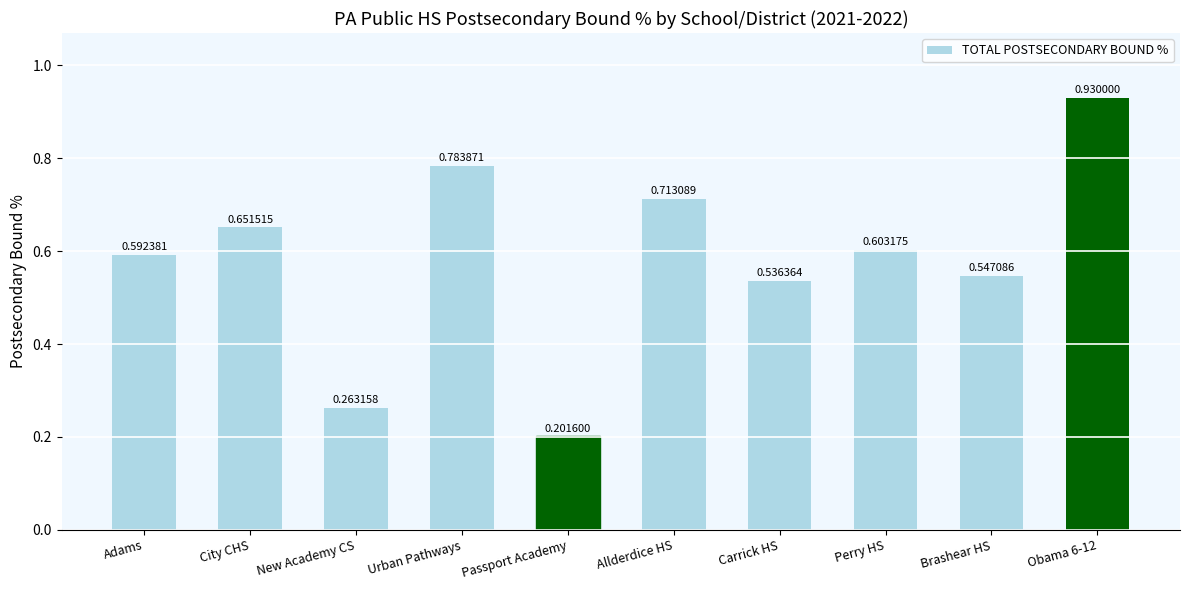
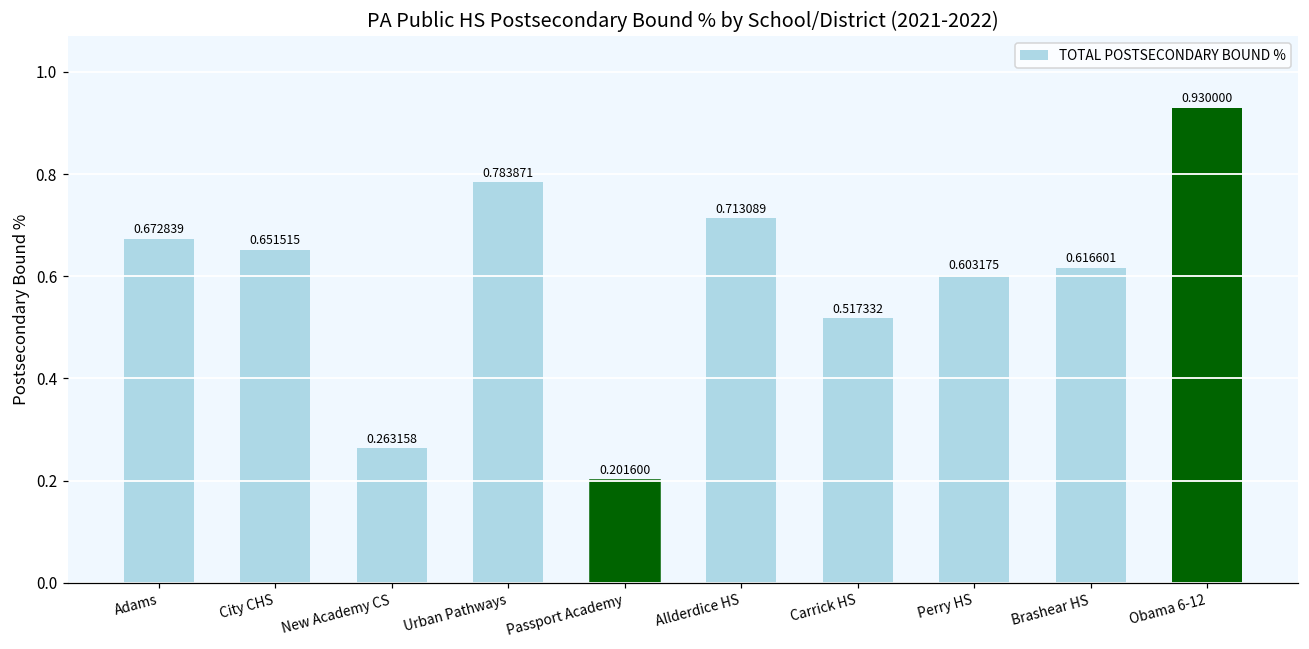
  {
-   "Adams": 0.592381,
+   "Adams": 0.672839,
    "City CHS": 0.651515,
    "New Academy CS": 0.263158,
    "Urban Pathways": 0.783871,
    "Passport Academy": 0.201600,
    "Allderdice HS": 0.713089,
-   "Carrick HS": 0.536364,
+   "Carrick HS": 0.517332,
    "Perry HS": 0.603175,
-   "Brashear HS": 0.547086,
+   "Brashear HS": 0.616601,
    "Obama 6-12": 0.930000
  }
